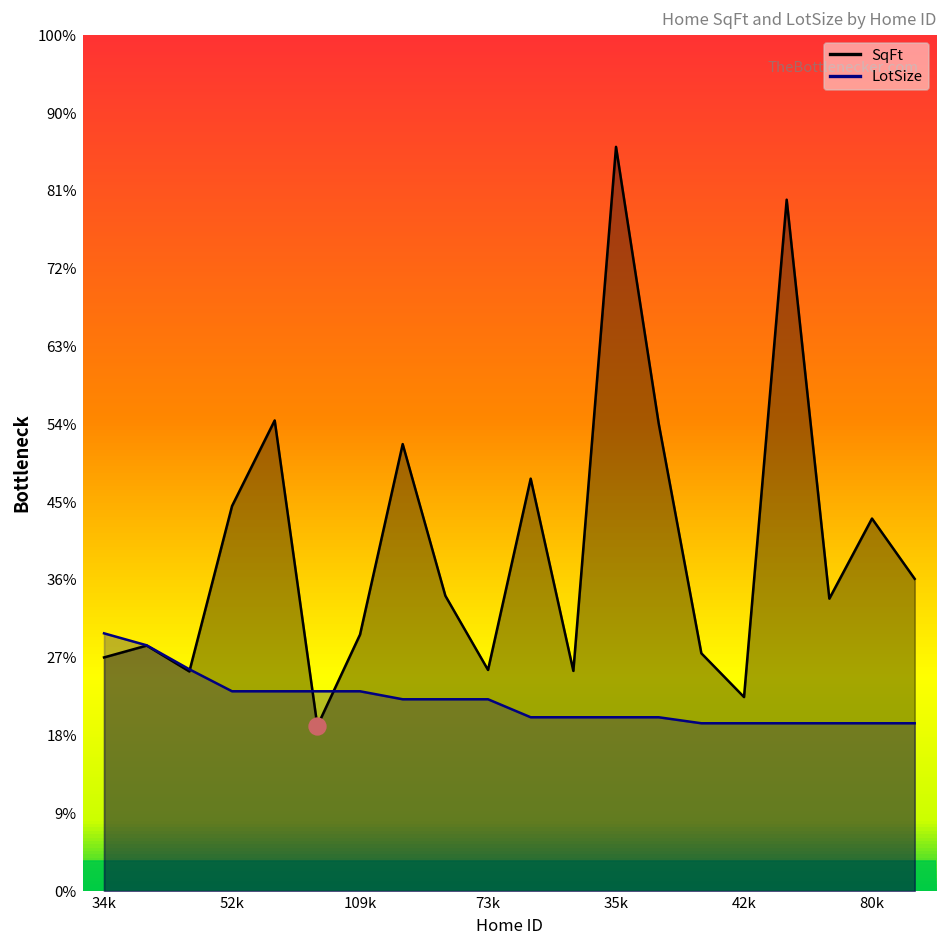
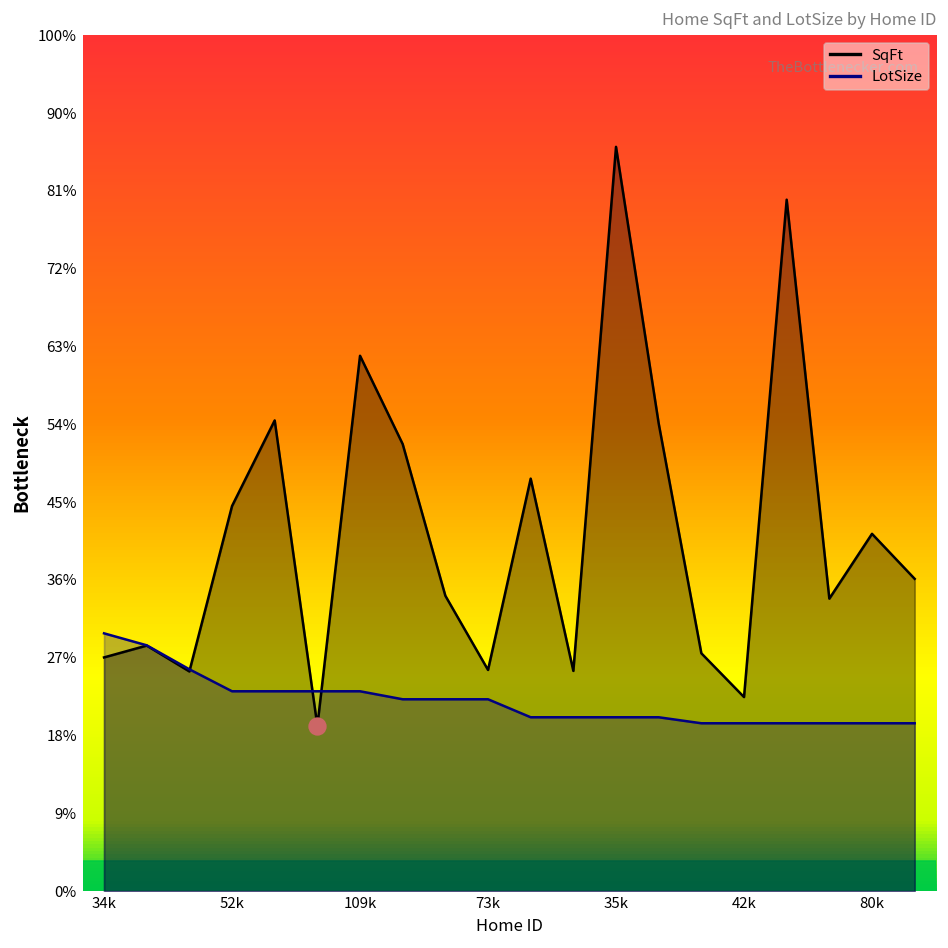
  {
    "SqFt": {
      "34k": "27%",
      "52k": "45%",
-     "109k": "30%",
+     "109k": "63%",
      "73k": "26%",
      "35k": "87%",
      "42k": "23%",
-     "80k": "44%"
+     "80k": "42%"
    },
    "LotSize": {
      "34k": "30%",
      "52k": "23%",
      "109k": "23%",
      "73k": "22%",
      "35k": "20%",
      "42k": "20%",
      "80k": "20%"
    }
  }
